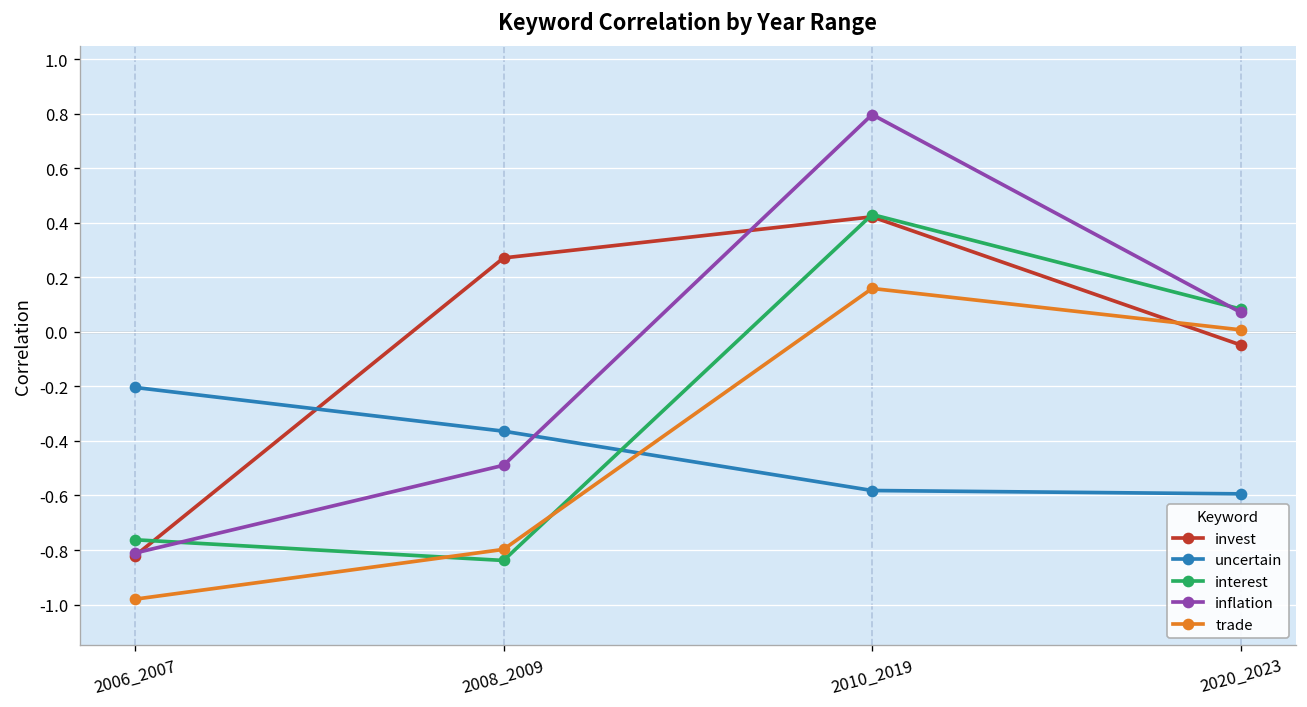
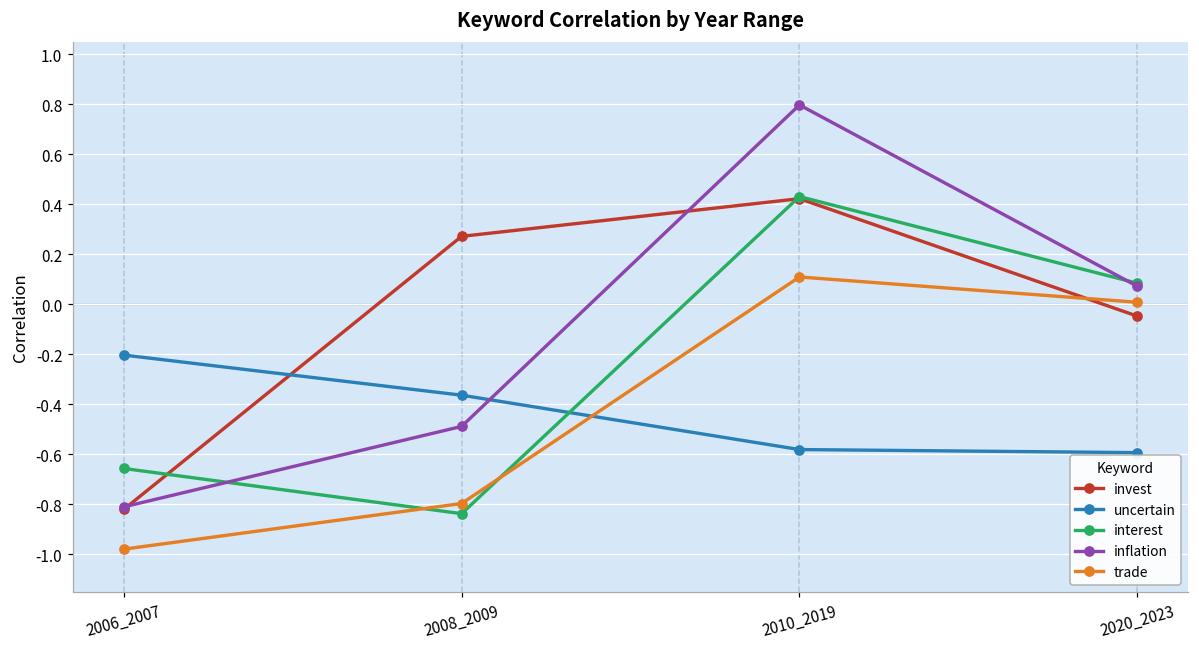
  {
    "invest": {
      "2008_2009": 0.27,
      "2020_2023": -0.05
    },
    "uncertain": {
      "2006_2007": -0.20,
      "2008_2009": -0.36,
      "2010_2019": -0.58,
      "2020_2023": -0.59
    },
    "interest": {
-     "2006_2007": -0.76,
+     "2006_2007": -0.66,
      "2008_2009": -0.84,
      "2020_2023": 0.08
    },
    "inflation": {
      "2008_2009": -0.49,
      "2010_2019": 0.80,
      "2020_2023": 0.07
    },
    "trade": {
      "2006_2007": -0.98,
      "2008_2009": -0.80,
-     "2010_2019": 0.16,
+     "2010_2019": 0.11,
      "2020_2023": 0.01
    }
  }
